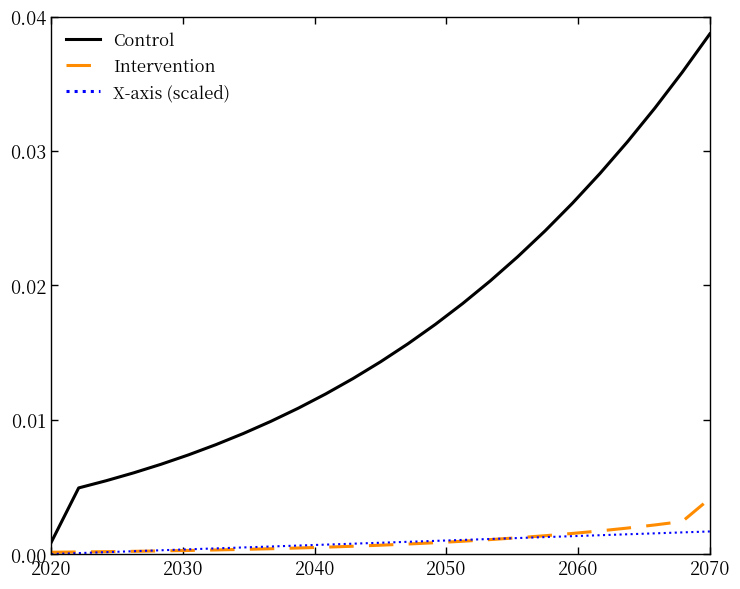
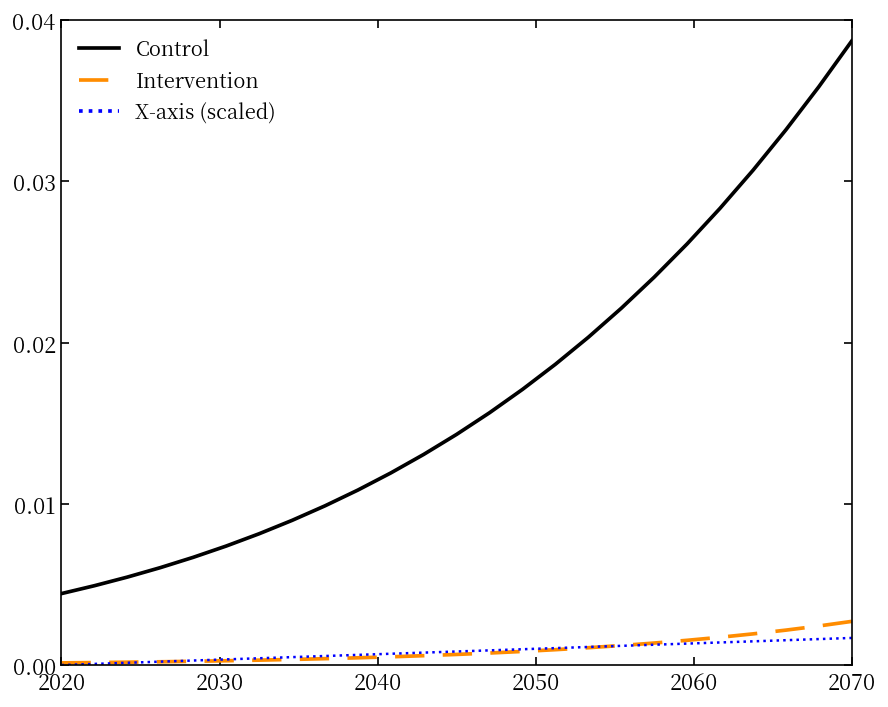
  {
    "Control": {
-     "2020": 0.0009,
+     "2020": 0.0044,
      "2070": 0.0387
    },
    "Intervention": {
-     "2070": 0.0041
+     "2070": 0.0027
    },
    "X-axis (scaled)": {
      "2070": 0.0017
    }
  }
